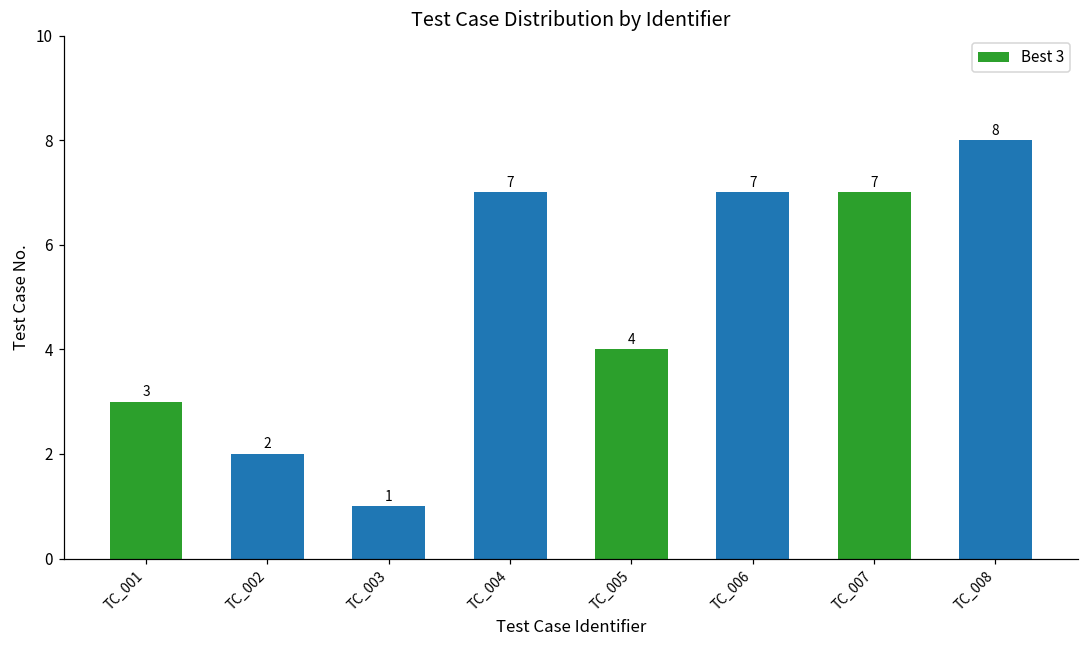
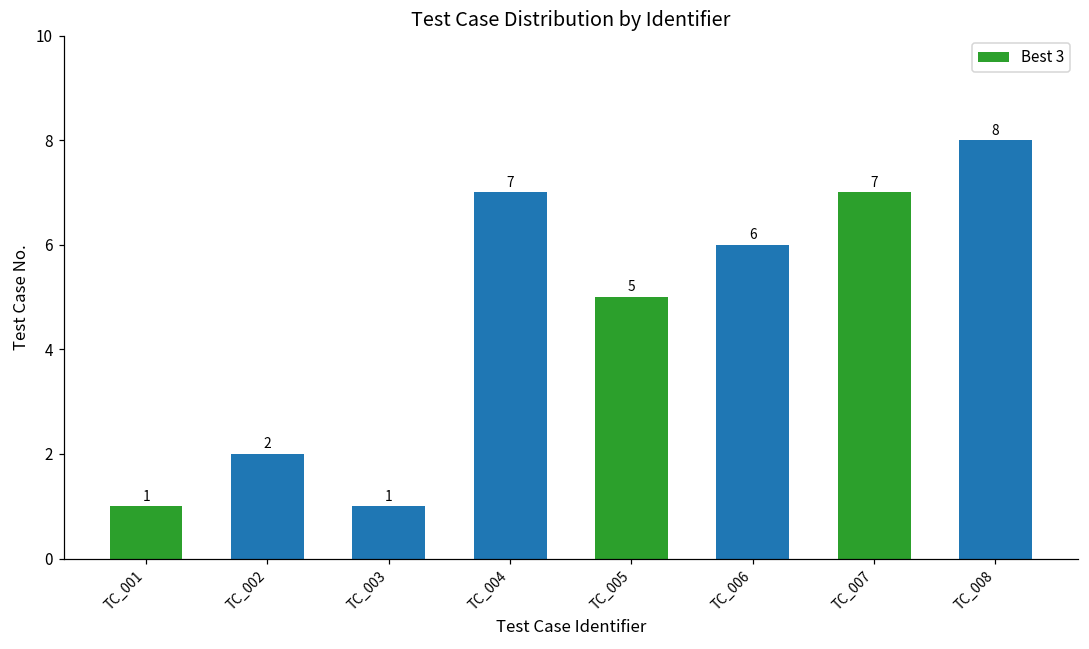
  {
-   "TC_001": 3,
+   "TC_001": 1,
    "TC_002": 2,
    "TC_003": 1,
    "TC_004": 7,
-   "TC_005": 4,
-   "TC_006": 7,
+   "TC_005": 5,
+   "TC_006": 6,
    "TC_007": 7,
    "TC_008": 8
  }
